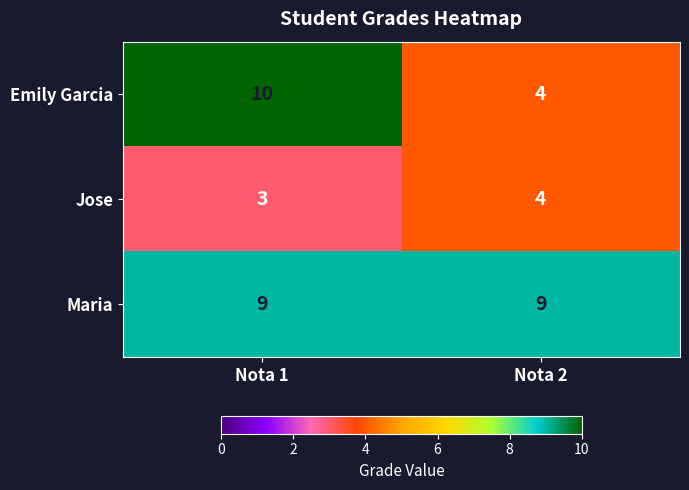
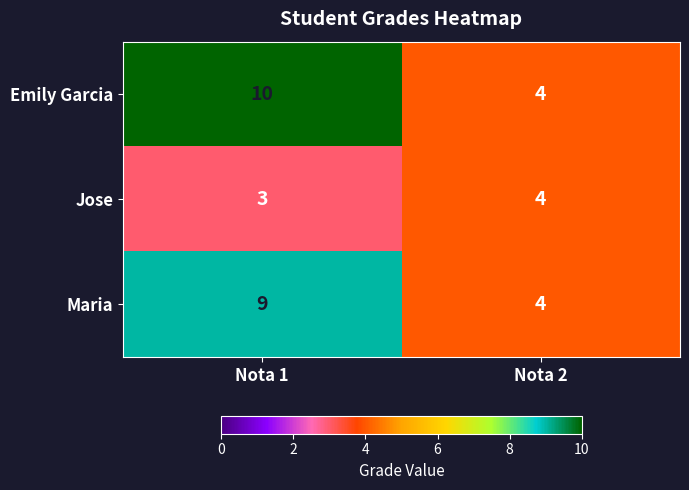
  {
    "Emily Garcia": {
      "Nota 1": 10,
      "Nota 2": 4
    },
    "Jose": {
      "Nota 1": 3,
      "Nota 2": 4
    },
    "Maria": {
      "Nota 1": 9,
-     "Nota 2": 9
+     "Nota 2": 4
    }
  }
